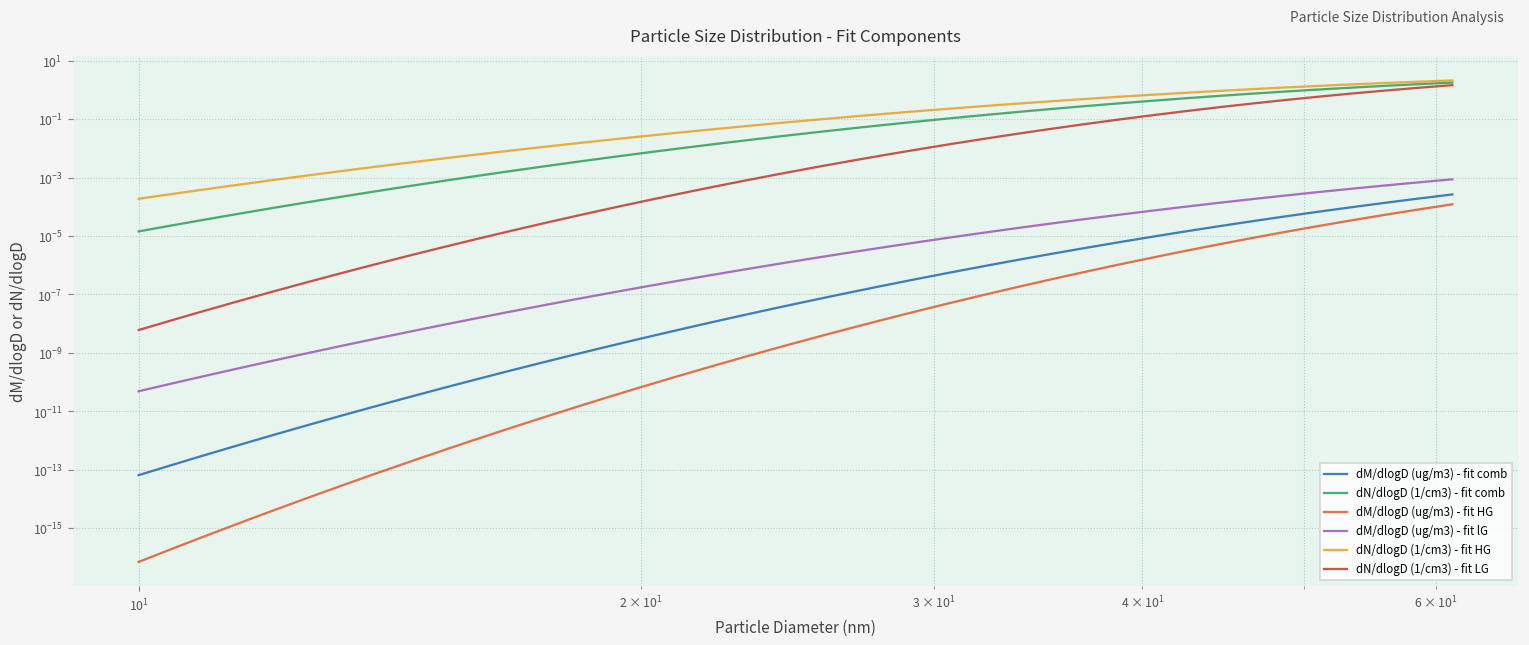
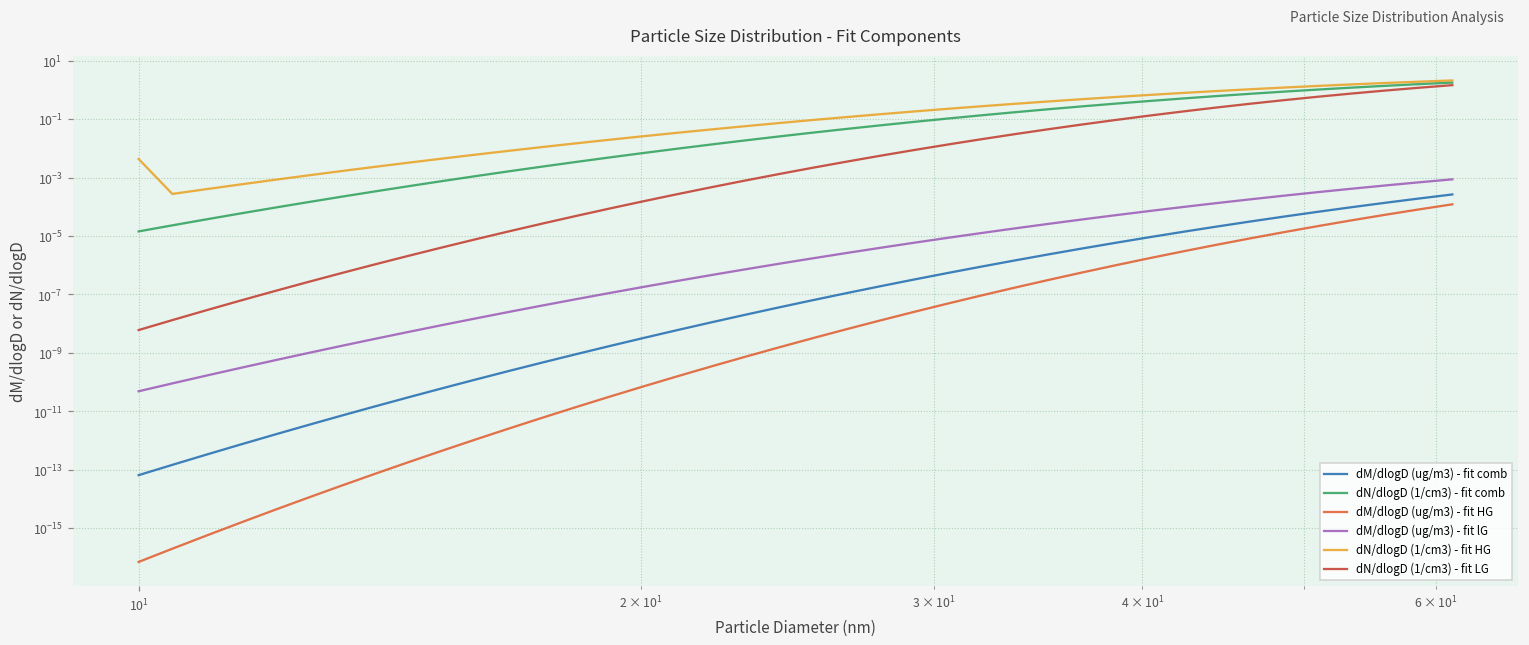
  {
    "dM/dlogD (ug/m3) - fit comb": {
      "10^1": 0.000000000000
    },
    "dN/dlogD (1/cm3) - fit comb": {
      "10^1": 0.00001
    },
    "dM/dlogD (ug/m3) - fit lG": {
      "10^1": 0.00000000005
    },
    "dN/dlogD (1/cm3) - fit HG": {
-     "10^1": 0.0002
+     "10^1": 0.004
    }
  }
